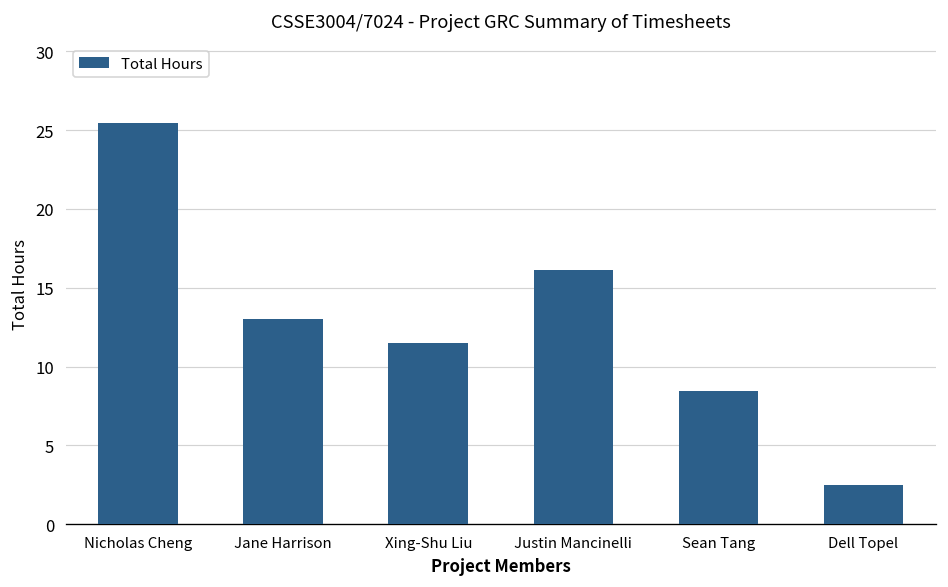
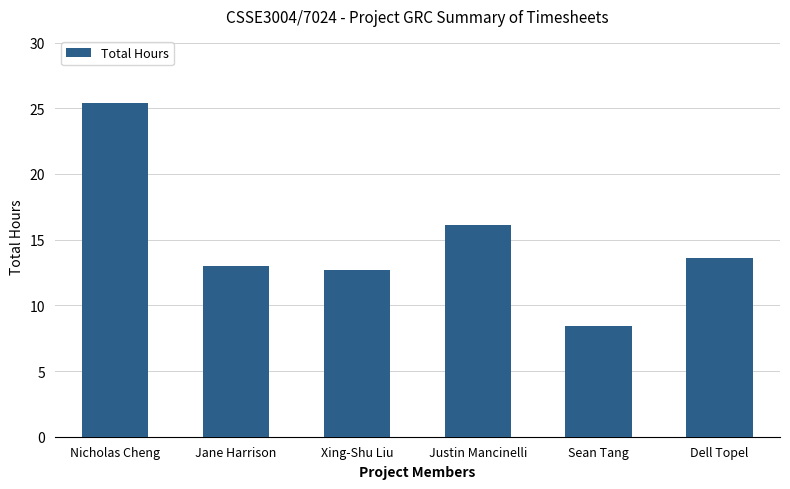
  {
    "Nicholas Cheng": 25.4,
    "Jane Harrison": 13.0,
-   "Xing-Shu Liu": 11.5,
+   "Xing-Shu Liu": 12.7,
    "Justin Mancinelli": 16.2,
    "Sean Tang": 8.5,
-   "Dell Topel": 2.5
+   "Dell Topel": 13.6
  }
